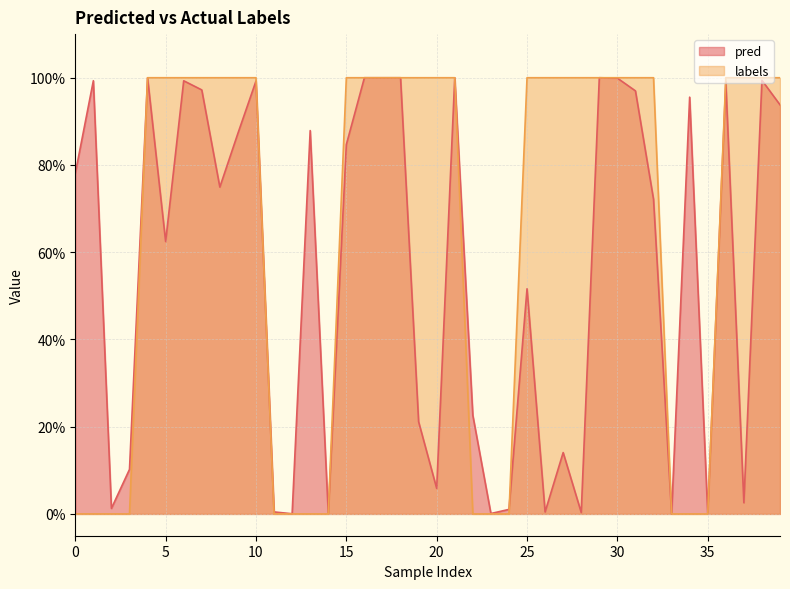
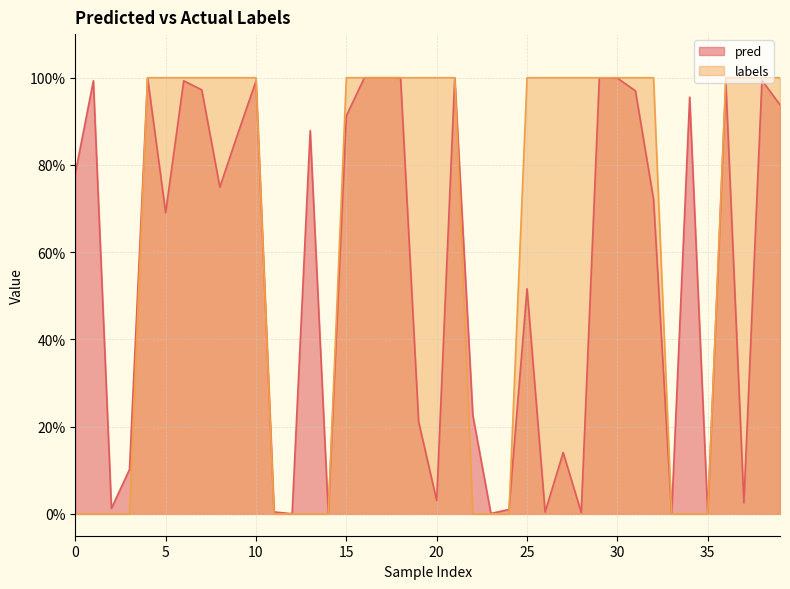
  {
    "pred": {
      "0": "78%",
-     "5": "62%",
+     "5": "69%",
      "10": "99%",
-     "15": "85%",
-     "20": "6%",
+     "15": "91%",
+     "20": "3%",
      "25": "52%"
    },
    "labels": {
      "0": "0%",
      "5": "100%",
      "10": "100%",
      "15": "100%",
      "20": "100%",
      "25": "100%"
    }
  }
